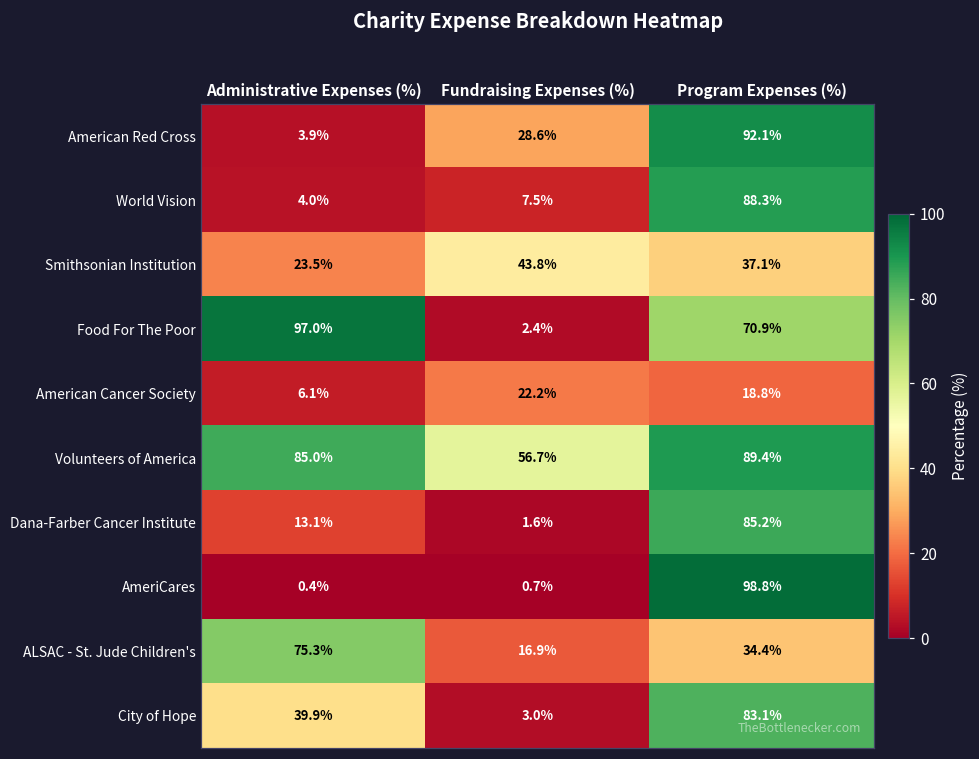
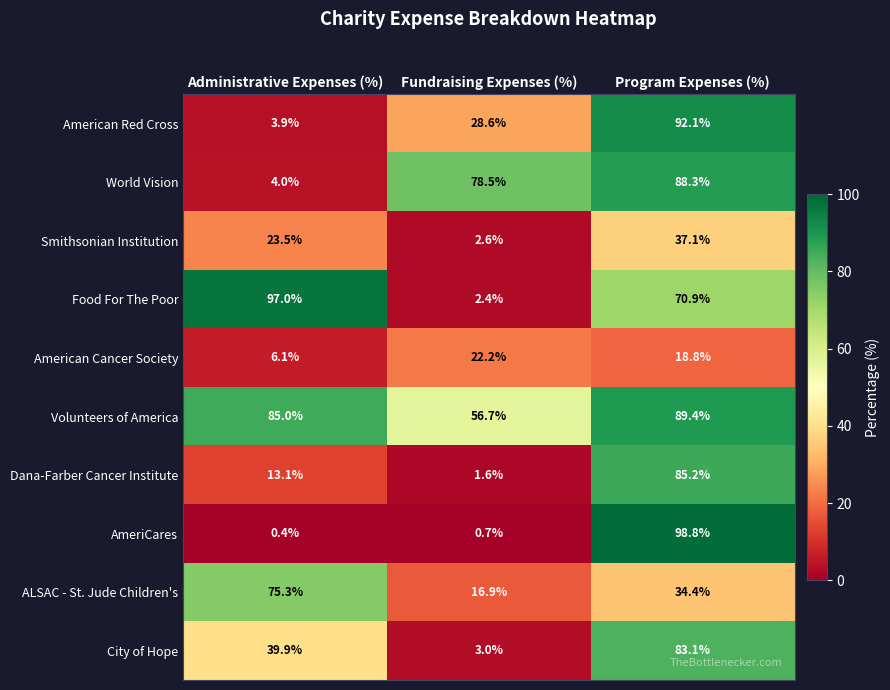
  {
    "American Red Cross": {
      "Administrative Expenses (%)": "3.9%",
      "Fundraising Expenses (%)": "28.6%",
      "Program Expenses (%)": "92.1%"
    },
    "World Vision": {
      "Administrative Expenses (%)": "4.0%",
-     "Fundraising Expenses (%)": "7.5%",
+     "Fundraising Expenses (%)": "78.5%",
      "Program Expenses (%)": "88.3%"
    },
    "Smithsonian Institution": {
      "Administrative Expenses (%)": "23.5%",
-     "Fundraising Expenses (%)": "43.8%",
+     "Fundraising Expenses (%)": "2.6%",
      "Program Expenses (%)": "37.1%"
    },
    "Food For The Poor": {
      "Administrative Expenses (%)": "97.0%",
      "Fundraising Expenses (%)": "2.4%",
      "Program Expenses (%)": "70.9%"
    },
    "American Cancer Society": {
      "Administrative Expenses (%)": "6.1%",
      "Fundraising Expenses (%)": "22.2%",
      "Program Expenses (%)": "18.8%"
    },
    "Volunteers of America": {
      "Administrative Expenses (%)": "85.0%",
      "Fundraising Expenses (%)": "56.7%",
      "Program Expenses (%)": "89.4%"
    },
    "Dana-Farber Cancer Institute": {
      "Administrative Expenses (%)": "13.1%",
      "Fundraising Expenses (%)": "1.6%",
      "Program Expenses (%)": "85.2%"
    },
    "AmeriCares": {
      "Administrative Expenses (%)": "0.4%",
      "Fundraising Expenses (%)": "0.7%",
      "Program Expenses (%)": "98.8%"
    },
    "ALSAC - St. Jude Children's": {
      "Administrative Expenses (%)": "75.3%",
      "Fundraising Expenses (%)": "16.9%",
      "Program Expenses (%)": "34.4%"
    },
    "City of Hope": {
      "Administrative Expenses (%)": "39.9%",
      "Fundraising Expenses (%)": "3.0%"
    }
  }
